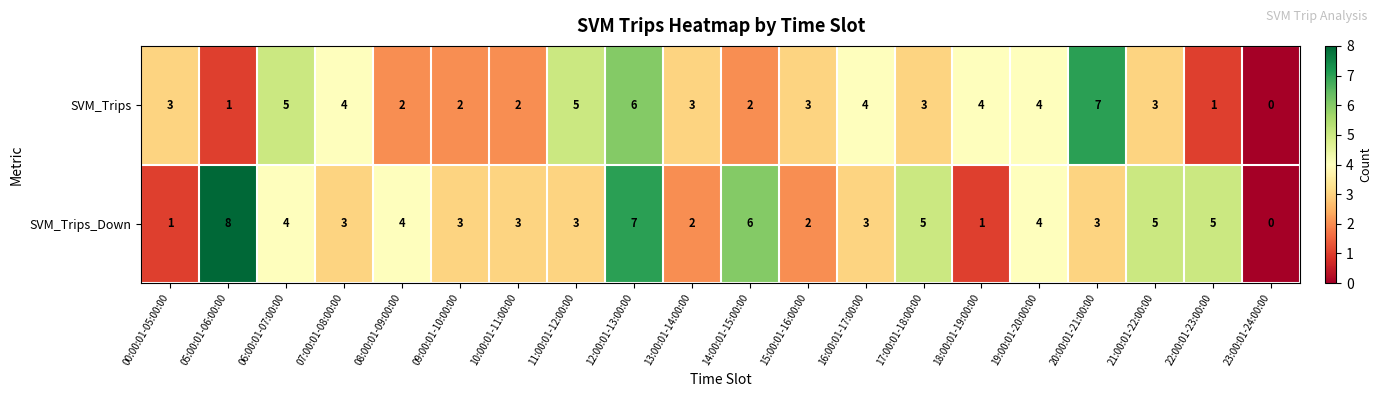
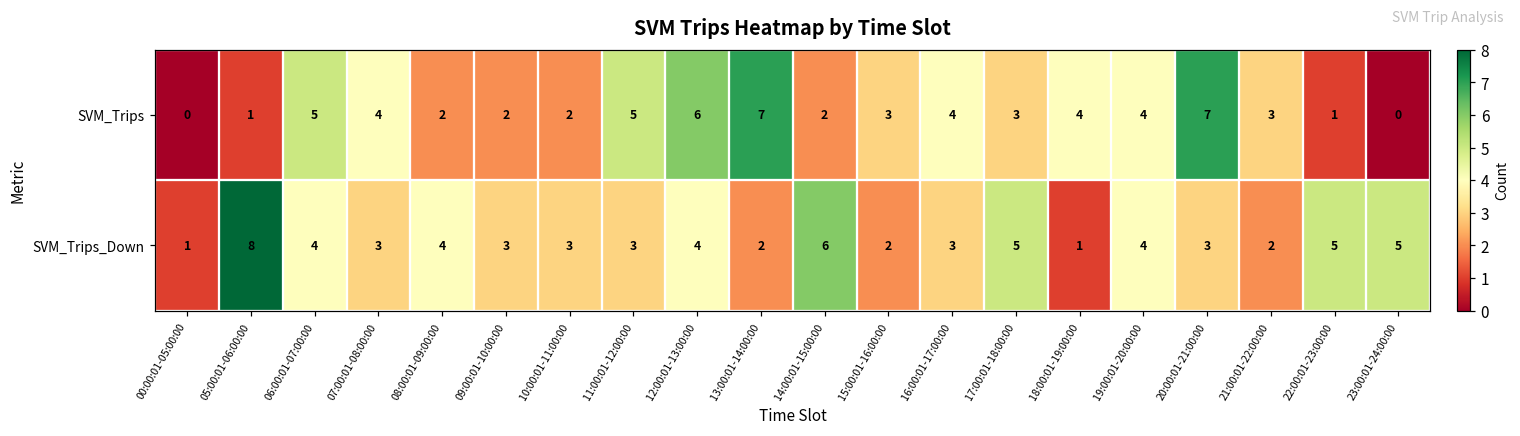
  {
    "SVM_Trips": {
-     "00:00:01-05:00:00": 3,
+     "00:00:01-05:00:00": 0,
      "05:00:01-06:00:00": 1,
      "06:00:01-07:00:00": 5,
      "07:00:01-08:00:00": 4,
      "08:00:01-09:00:00": 2,
      "09:00:01-10:00:00": 2,
      "10:00:01-11:00:00": 2,
      "11:00:01-12:00:00": 5,
      "12:00:01-13:00:00": 6,
-     "13:00:01-14:00:00": 3,
+     "13:00:01-14:00:00": 7,
      "14:00:01-15:00:00": 2,
      "15:00:01-16:00:00": 3,
      "16:00:01-17:00:00": 4,
      "17:00:01-18:00:00": 3,
      "18:00:01-19:00:00": 4,
      "19:00:01-20:00:00": 4,
      "20:00:01-21:00:00": 7,
      "21:00:01-22:00:00": 3,
      "22:00:01-23:00:00": 1,
      "23:00:01-24:00:00": 0
    },
    "SVM_Trips_Down": {
      "00:00:01-05:00:00": 1,
      "05:00:01-06:00:00": 8,
      "06:00:01-07:00:00": 4,
      "07:00:01-08:00:00": 3,
      "08:00:01-09:00:00": 4,
      "09:00:01-10:00:00": 3,
      "10:00:01-11:00:00": 3,
      "11:00:01-12:00:00": 3,
-     "12:00:01-13:00:00": 7,
+     "12:00:01-13:00:00": 4,
      "13:00:01-14:00:00": 2,
      "14:00:01-15:00:00": 6,
      "15:00:01-16:00:00": 2,
      "16:00:01-17:00:00": 3,
      "17:00:01-18:00:00": 5,
      "18:00:01-19:00:00": 1,
      "19:00:01-20:00:00": 4,
      "20:00:01-21:00:00": 3,
-     "21:00:01-22:00:00": 5,
+     "21:00:01-22:00:00": 2,
      "22:00:01-23:00:00": 5,
-     "23:00:01-24:00:00": 0
+     "23:00:01-24:00:00": 5
    }
  }
